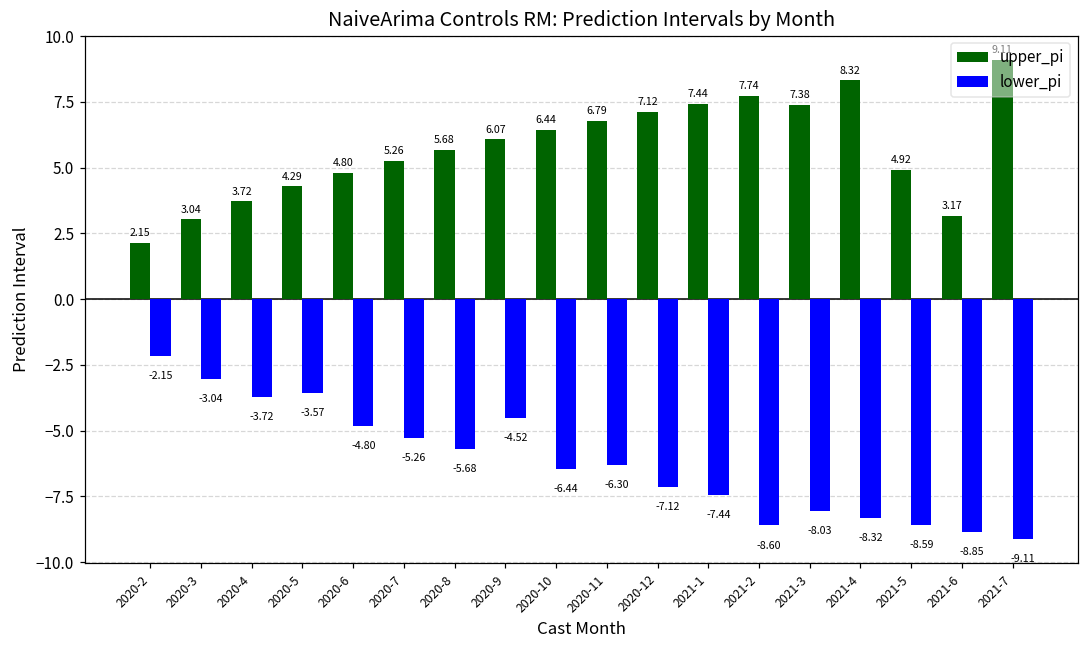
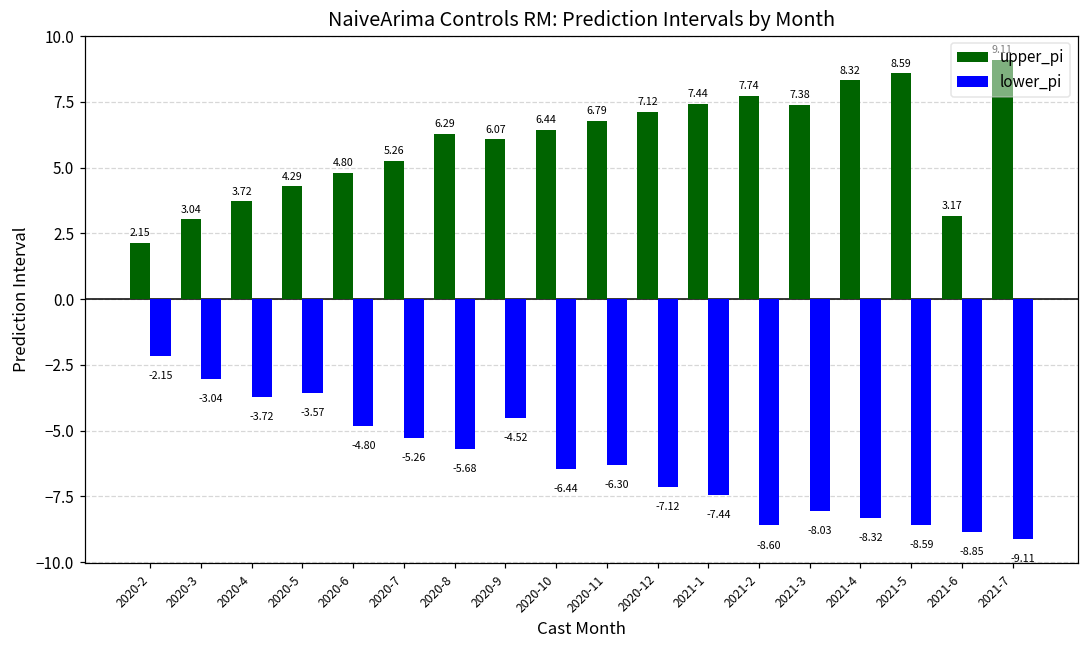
  {
    "upper_pi": {
      "2020-2": 2.15,
      "2020-3": 3.04,
      "2020-4": 3.72,
      "2020-5": 4.29,
      "2020-6": 4.80,
      "2020-7": 5.26,
-     "2020-8": 5.68,
+     "2020-8": 6.29,
      "2020-9": 6.07,
      "2020-10": 6.44,
      "2020-11": 6.79,
      "2020-12": 7.12,
      "2021-1": 7.44,
      "2021-2": 7.74,
      "2021-3": 7.38,
      "2021-4": 8.32,
-     "2021-5": 4.92,
+     "2021-5": 8.59,
      "2021-6": 3.17
    },
    "lower_pi": {
      "2020-2": -2.15,
      "2020-3": -3.04,
      "2020-4": -3.72,
      "2020-5": -3.57,
      "2020-6": -4.80,
      "2020-7": -5.26,
      "2020-8": -5.68,
      "2020-9": -4.52,
      "2020-10": -6.44,
      "2020-11": -6.30,
      "2020-12": -7.12,
      "2021-1": -7.44,
      "2021-2": -8.60,
      "2021-3": -8.03,
      "2021-4": -8.32,
      "2021-5": -8.59,
      "2021-6": -8.85,
      "2021-7": -9.11
    }
  }
